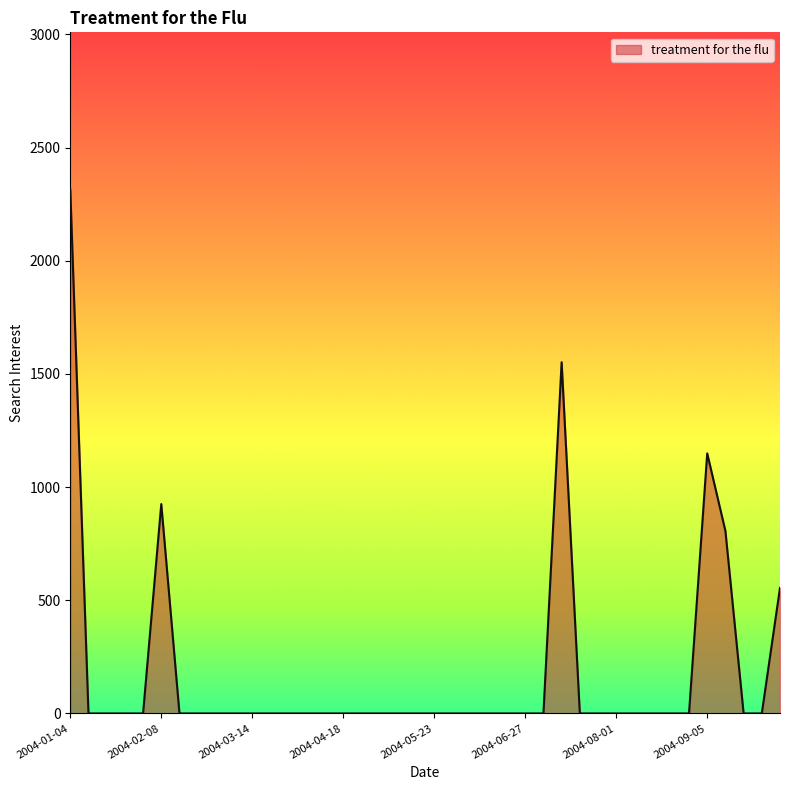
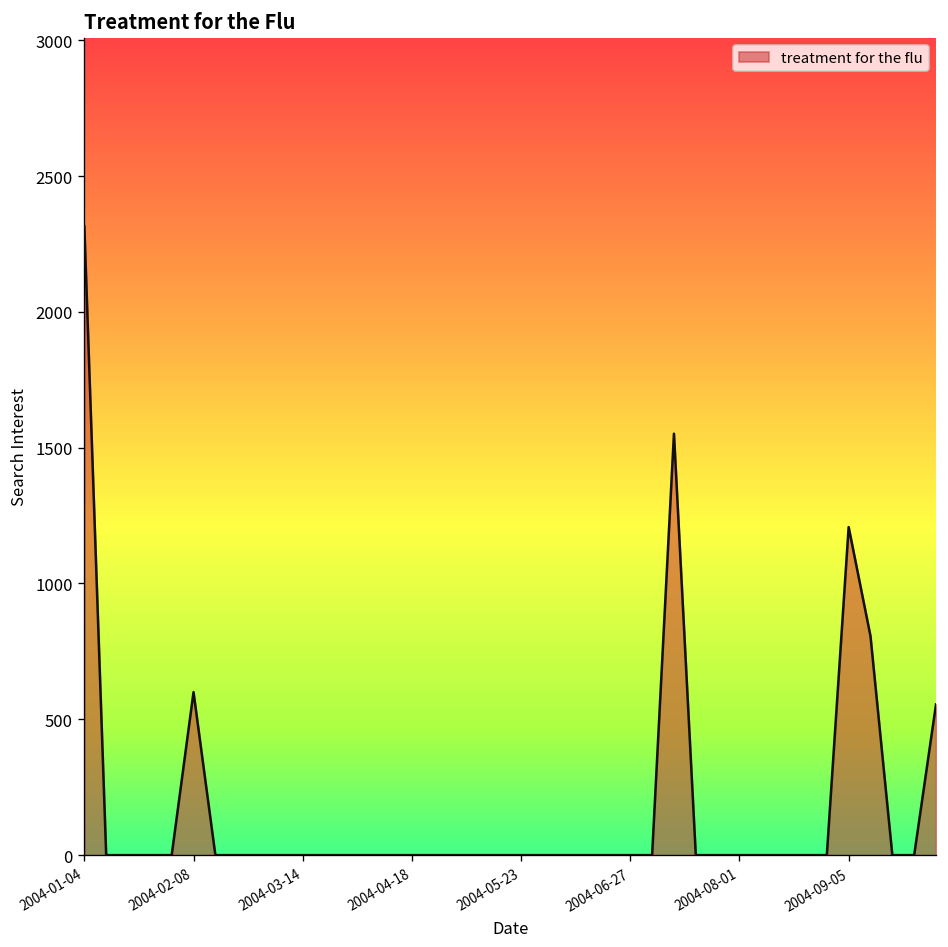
  {
    "2004-01-04": 2310,
-   "2004-02-08": 920,
+   "2004-02-08": 600,
    "2004-03-14": 0,
    "2004-04-18": 0,
    "2004-05-23": 0,
    "2004-06-27": 0,
    "2004-08-01": 0,
-   "2004-09-05": 1150
+   "2004-09-05": 1210
  }
